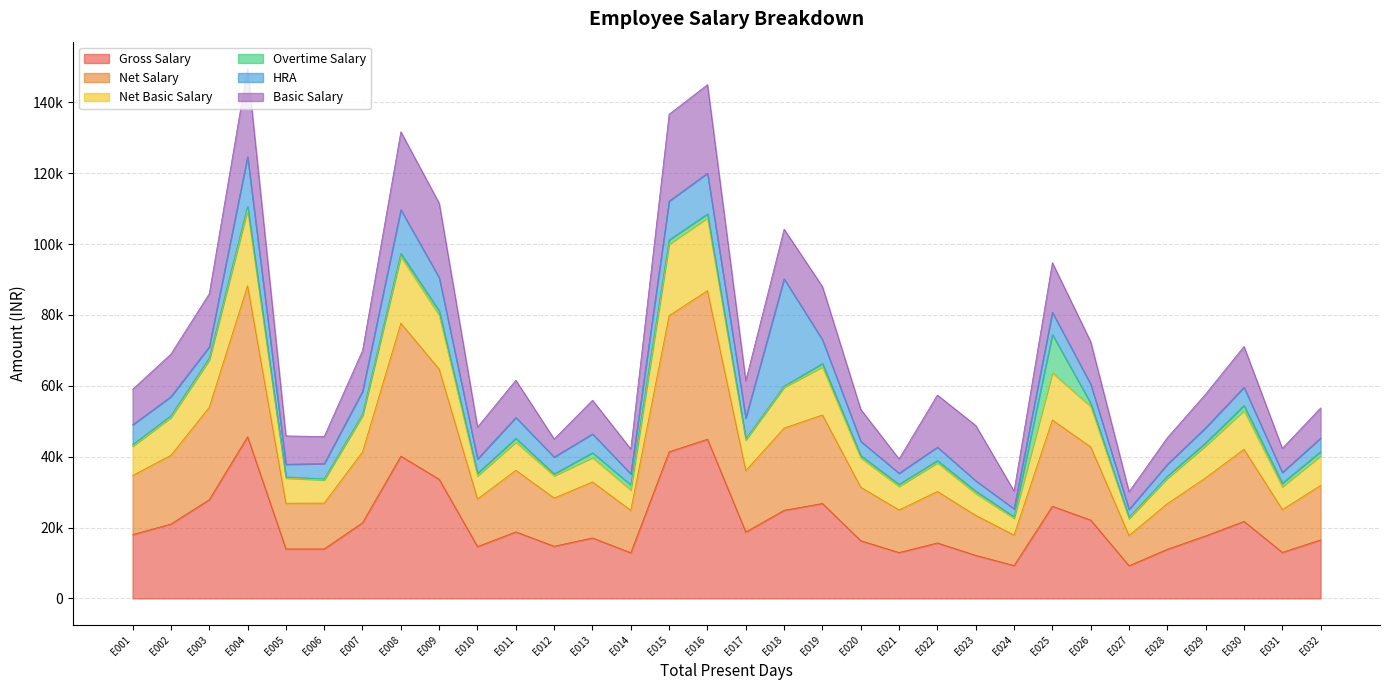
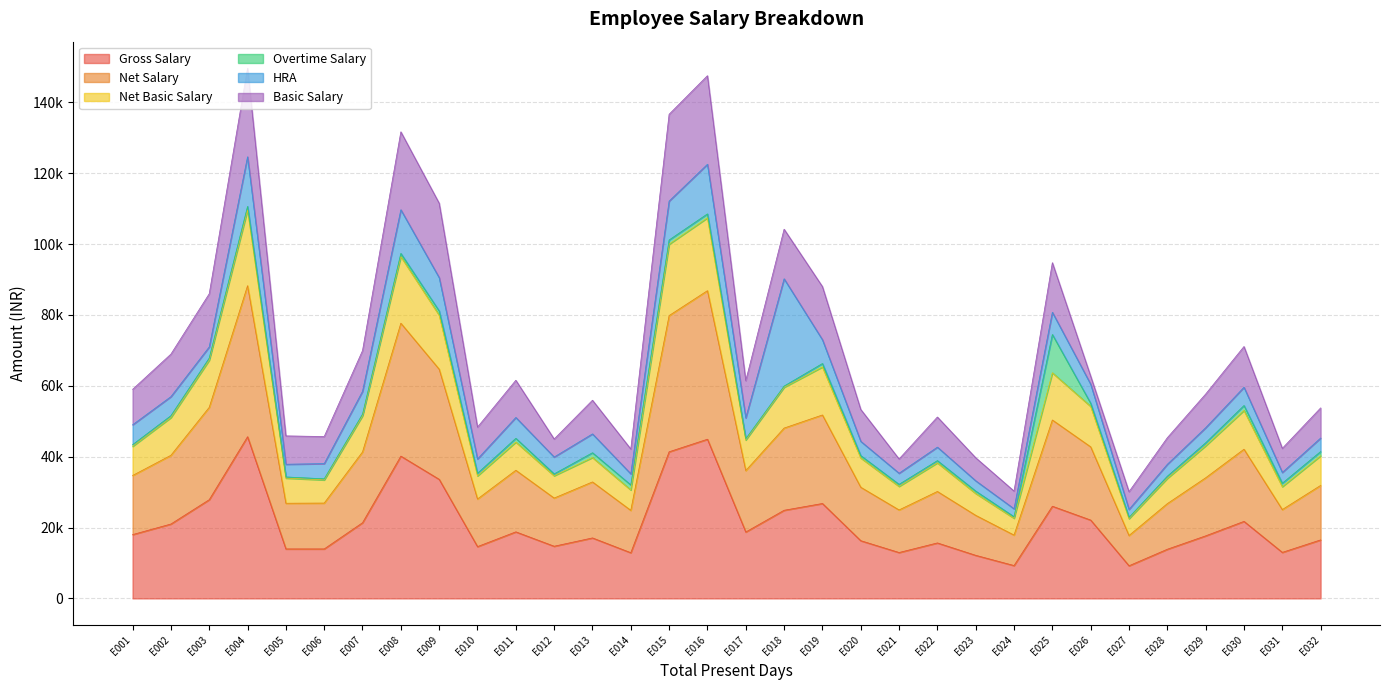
  {
    "Net Basic Salary": {
      "E004": 21000,
      "E008": 19000,
      "E009": 15000,
      "E010": 7000,
      "E011": 8000,
      "E013": 7000,
      "E014": 6000,
      "E015": 20000,
      "E016": 21000,
      "E019": 14000,
      "E025": 13000,
      "E026": 11000,
      "E029": 9000,
      "E030": 11000,
      "E031": 6000,
      "E032": 8000
    },
    "Overtime Salary": {
      "E004": 1000,
      "E008": 1000,
      "E009": 1000,
      "E010": 1000,
      "E011": 1000,
      "E013": 1000,
      "E014": 1000,
      "E015": 1000,
      "E016": 1000,
      "E019": 1000,
      "E025": 11000,
      "E026": 1000,
      "E029": 1000,
      "E030": 1000,
      "E031": 1000,
      "E032": 1000
    },
    "HRA": {
      "E001": 6000,
      "E002": 5000,
      "E003": 3000,
      "E004": 14000,
      "E005": 4000,
      "E006": 4000,
      "E007": 6000,
      "E008": 12000,
      "E009": 9000,
      "E010": 4000,
      "E011": 6000,
      "E012": 5000,
      "E013": 5000,
      "E014": 3000,
      "E015": 11000,
-     "E016": 11000,
+     "E016": 14000,
      "E017": 6000,
      "E018": 30000,
      "E019": 7000,
      "E020": 4000,
      "E021": 3000,
      "E022": 4000,
      "E023": 3000,
      "E024": 2000,
      "E025": 6000,
      "E026": 5000,
      "E027": 2000,
      "E028": 3000,
      "E029": 4000,
      "E030": 5000,
      "E031": 3000,
      "E032": 4000
    },
    "Basic Salary": {
      "E001": 10000,
      "E002": 12000,
      "E003": 15000,
      "E005": 8000,
      "E006": 8000,
      "E007": 11000,
      "E008": 22000,
      "E009": 21000,
      "E010": 9000,
      "E011": 11000,
      "E012": 5000,
      "E013": 10000,
      "E014": 7000,
      "E015": 25000,
      "E016": 25000,
      "E017": 11000,
      "E018": 14000,
      "E019": 15000,
      "E020": 9000,
      "E021": 4000,
-     "E022": 15000,
-     "E023": 16000,
+     "E022": 9000,
+     "E023": 7000,
      "E024": 5000,
      "E025": 14000,
-     "E026": 12000,
+     "E026": 2000,
      "E027": 5000,
      "E028": 8000,
      "E029": 10000,
      "E030": 12000,
      "E031": 7000,
      "E032": 9000
    }
  }
